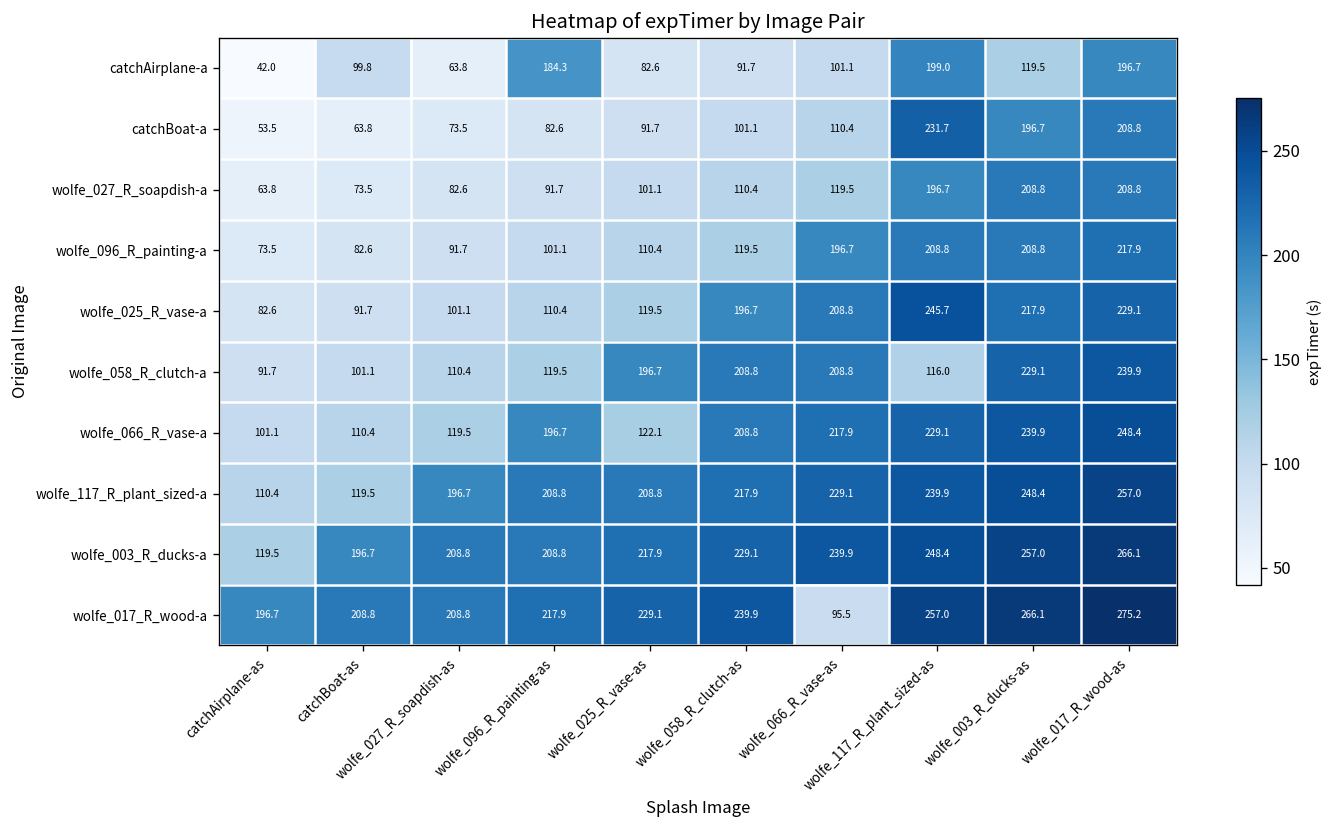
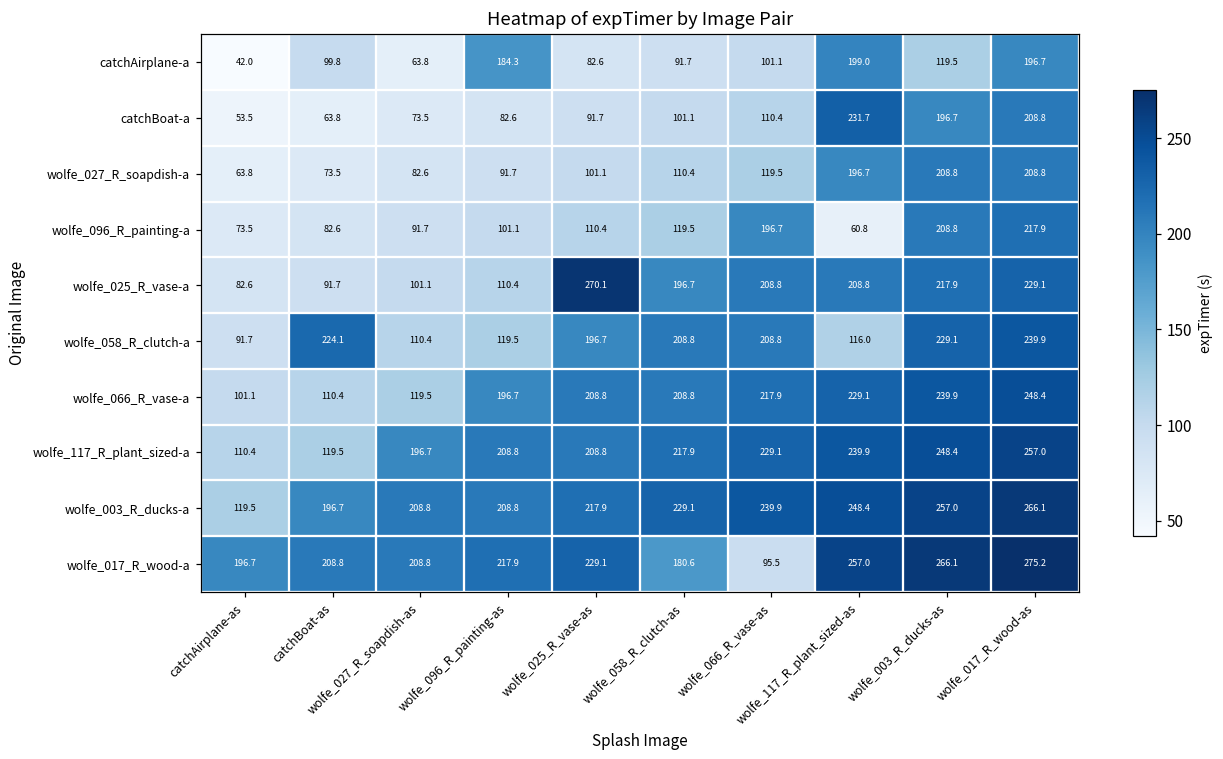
  {
    "catchAirplane-a": {
      "catchAirplane-as": 42.0,
      "catchBoat-as": 99.8,
      "wolfe_027_R_soapdish-as": 63.8,
      "wolfe_096_R_painting-as": 184.3,
      "wolfe_025_R_vase-as": 82.6,
      "wolfe_058_R_clutch-as": 91.7,
      "wolfe_066_R_vase-as": 101.1,
      "wolfe_117_R_plant_sized-as": 199.0,
      "wolfe_003_R_ducks-as": 119.5,
      "wolfe_017_R_wood-as": 196.7
    },
    "catchBoat-a": {
      "catchAirplane-as": 53.5,
      "catchBoat-as": 63.8,
      "wolfe_027_R_soapdish-as": 73.5,
      "wolfe_096_R_painting-as": 82.6,
      "wolfe_025_R_vase-as": 91.7,
      "wolfe_058_R_clutch-as": 101.1,
      "wolfe_066_R_vase-as": 110.4,
      "wolfe_117_R_plant_sized-as": 231.7,
      "wolfe_003_R_ducks-as": 196.7,
      "wolfe_017_R_wood-as": 208.8
    },
    "wolfe_027_R_soapdish-a": {
      "catchAirplane-as": 63.8,
      "catchBoat-as": 73.5,
      "wolfe_027_R_soapdish-as": 82.6,
      "wolfe_096_R_painting-as": 91.7,
      "wolfe_025_R_vase-as": 101.1,
      "wolfe_058_R_clutch-as": 110.4,
      "wolfe_066_R_vase-as": 119.5,
      "wolfe_117_R_plant_sized-as": 196.7,
      "wolfe_003_R_ducks-as": 208.8,
      "wolfe_017_R_wood-as": 208.8
    },
    "wolfe_096_R_painting-a": {
      "catchAirplane-as": 73.5,
      "catchBoat-as": 82.6,
      "wolfe_027_R_soapdish-as": 91.7,
      "wolfe_096_R_painting-as": 101.1,
      "wolfe_025_R_vase-as": 110.4,
      "wolfe_058_R_clutch-as": 119.5,
      "wolfe_066_R_vase-as": 196.7,
-     "wolfe_117_R_plant_sized-as": 208.8,
+     "wolfe_117_R_plant_sized-as": 60.8,
      "wolfe_003_R_ducks-as": 208.8,
      "wolfe_017_R_wood-as": 217.9
    },
    "wolfe_025_R_vase-a": {
      "catchAirplane-as": 82.6,
      "catchBoat-as": 91.7,
      "wolfe_027_R_soapdish-as": 101.1,
      "wolfe_096_R_painting-as": 110.4,
-     "wolfe_025_R_vase-as": 119.5,
+     "wolfe_025_R_vase-as": 270.1,
      "wolfe_058_R_clutch-as": 196.7,
      "wolfe_066_R_vase-as": 208.8,
-     "wolfe_117_R_plant_sized-as": 245.7,
+     "wolfe_117_R_plant_sized-as": 208.8,
      "wolfe_003_R_ducks-as": 217.9,
      "wolfe_017_R_wood-as": 229.1
    },
    "wolfe_058_R_clutch-a": {
      "catchAirplane-as": 91.7,
-     "catchBoat-as": 101.1,
+     "catchBoat-as": 224.1,
      "wolfe_027_R_soapdish-as": 110.4,
      "wolfe_096_R_painting-as": 119.5,
      "wolfe_025_R_vase-as": 196.7,
      "wolfe_058_R_clutch-as": 208.8,
      "wolfe_066_R_vase-as": 208.8,
      "wolfe_117_R_plant_sized-as": 116.0,
      "wolfe_003_R_ducks-as": 229.1,
      "wolfe_017_R_wood-as": 239.9
    },
    "wolfe_066_R_vase-a": {
      "catchAirplane-as": 101.1,
      "catchBoat-as": 110.4,
      "wolfe_027_R_soapdish-as": 119.5,
      "wolfe_096_R_painting-as": 196.7,
-     "wolfe_025_R_vase-as": 122.1,
+     "wolfe_025_R_vase-as": 208.8,
      "wolfe_058_R_clutch-as": 208.8,
      "wolfe_066_R_vase-as": 217.9,
      "wolfe_117_R_plant_sized-as": 229.1,
      "wolfe_003_R_ducks-as": 239.9,
      "wolfe_017_R_wood-as": 248.4
    },
    "wolfe_117_R_plant_sized-a": {
      "catchAirplane-as": 110.4,
      "catchBoat-as": 119.5,
      "wolfe_027_R_soapdish-as": 196.7,
      "wolfe_096_R_painting-as": 208.8,
      "wolfe_025_R_vase-as": 208.8,
      "wolfe_058_R_clutch-as": 217.9,
      "wolfe_066_R_vase-as": 229.1,
      "wolfe_117_R_plant_sized-as": 239.9,
      "wolfe_003_R_ducks-as": 248.4,
      "wolfe_017_R_wood-as": 257.0
    },
    "wolfe_003_R_ducks-a": {
      "catchAirplane-as": 119.5,
      "catchBoat-as": 196.7,
      "wolfe_027_R_soapdish-as": 208.8,
      "wolfe_096_R_painting-as": 208.8,
      "wolfe_025_R_vase-as": 217.9,
      "wolfe_058_R_clutch-as": 229.1,
      "wolfe_066_R_vase-as": 239.9,
      "wolfe_117_R_plant_sized-as": 248.4,
      "wolfe_003_R_ducks-as": 257.0,
      "wolfe_017_R_wood-as": 266.1
    },
    "wolfe_017_R_wood-a": {
      "catchAirplane-as": 196.7,
      "catchBoat-as": 208.8,
      "wolfe_027_R_soapdish-as": 208.8,
      "wolfe_096_R_painting-as": 217.9,
      "wolfe_025_R_vase-as": 229.1,
-     "wolfe_058_R_clutch-as": 239.9,
+     "wolfe_058_R_clutch-as": 180.6,
      "wolfe_066_R_vase-as": 95.5,
      "wolfe_117_R_plant_sized-as": 257.0,
      "wolfe_003_R_ducks-as": 266.1,
      "wolfe_017_R_wood-as": 275.2
    }
  }
